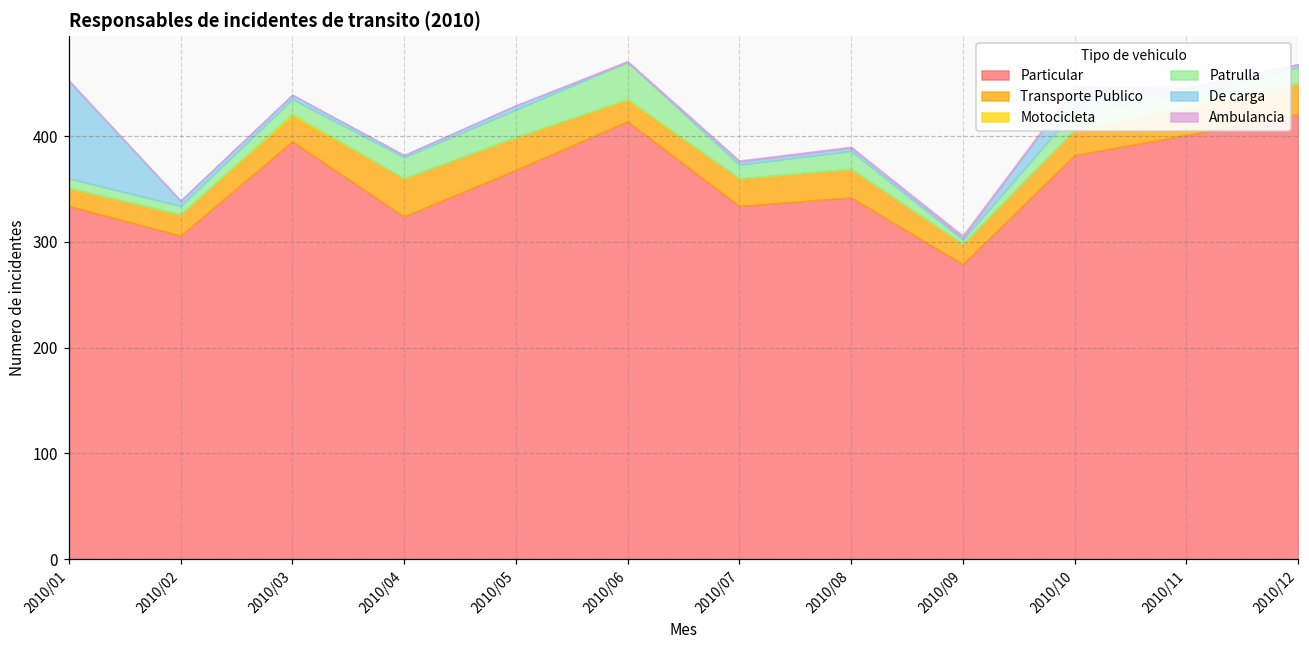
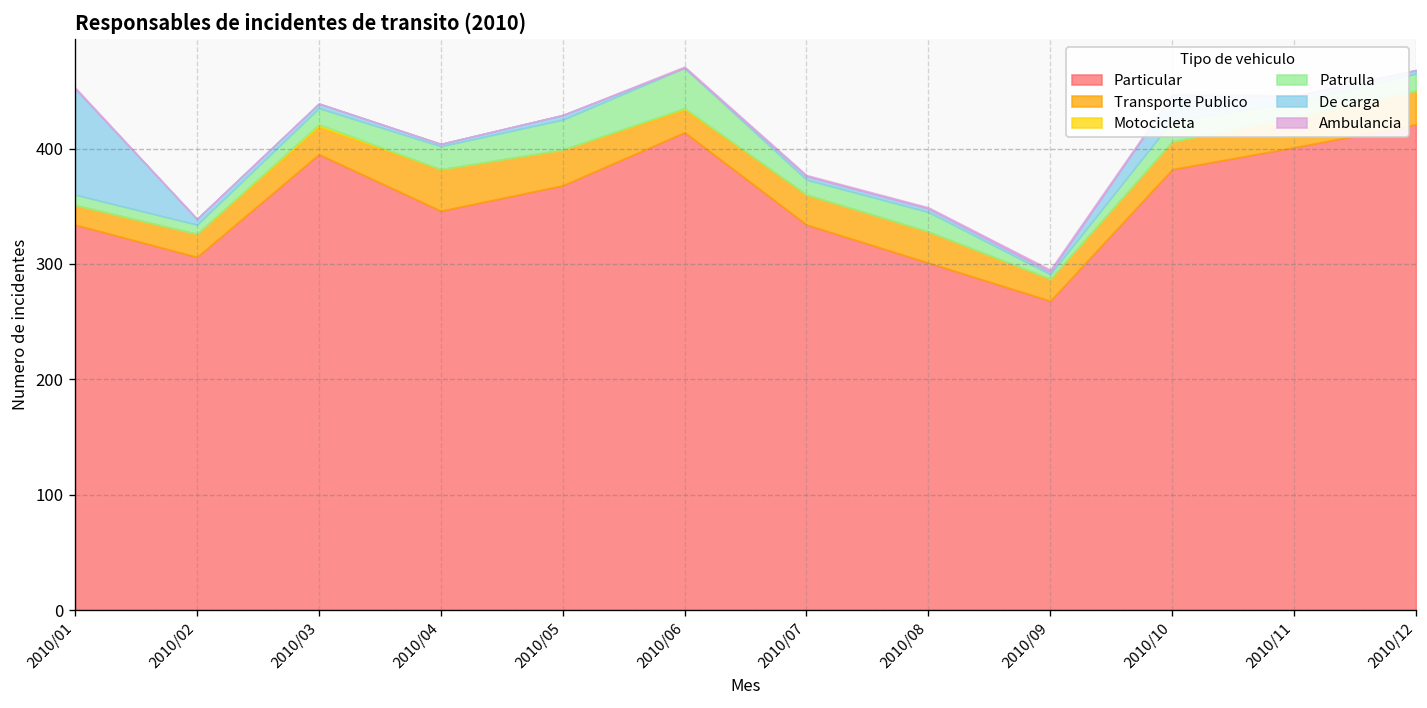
  {
    "Particular": {
      "2010/01": 330,
      "2010/02": 310,
      "2010/03": 400,
-     "2010/04": 320,
+     "2010/04": 350,
      "2010/05": 370,
      "2010/06": 410,
      "2010/07": 330,
-     "2010/08": 340,
-     "2010/09": 280,
+     "2010/08": 300,
+     "2010/09": 270,
      "2010/10": 380,
      "2010/11": 400,
      "2010/12": 420
    },
    "Patrulla": {
      "2010/01": 10,
      "2010/02": 10,
      "2010/03": 10,
      "2010/05": 30,
      "2010/07": 10,
      "2010/08": 20,
      "2010/12": 20
    }
  }
